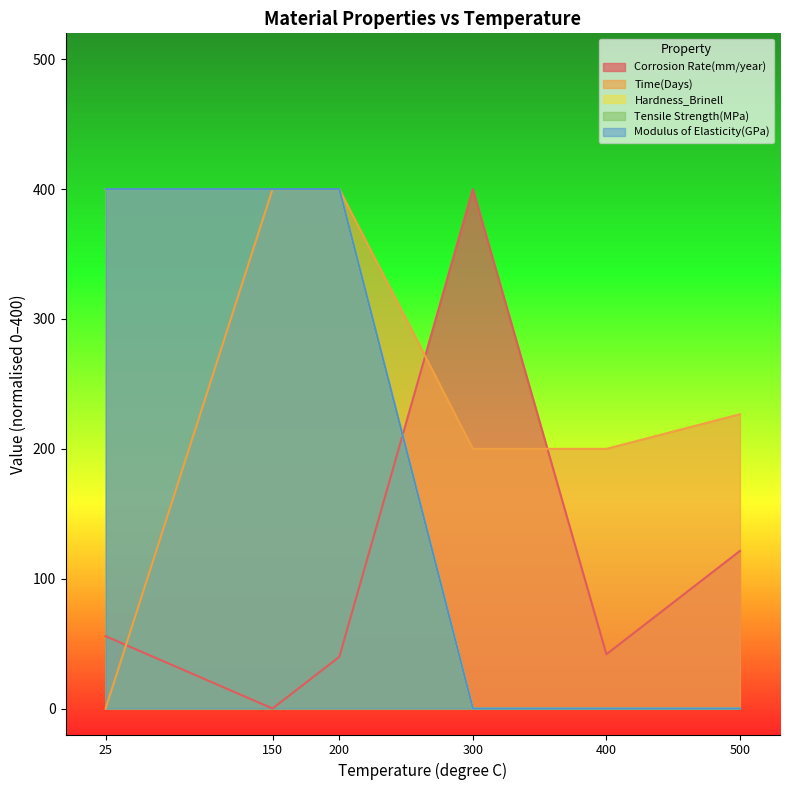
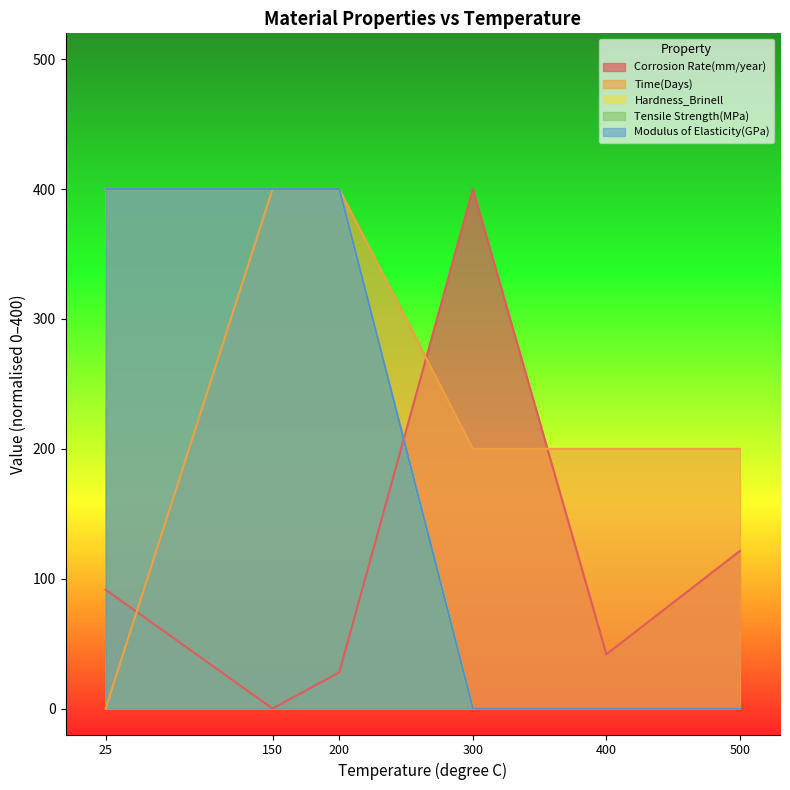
  {
    "Corrosion Rate(mm/year)": {
-     "25": 56,
+     "25": 92,
      "150": 0,
-     "200": 40,
+     "200": 28,
      "300": 400,
      "400": 42,
      "500": 121
    },
    "Time(Days)": {
      "25": 0,
      "300": 200,
      "400": 200,
-     "500": 227
+     "500": 200
    },
    "Modulus of Elasticity(GPa)": {
      "25": 400,
      "300": 0,
      "400": 0,
      "500": 0
    }
  }
